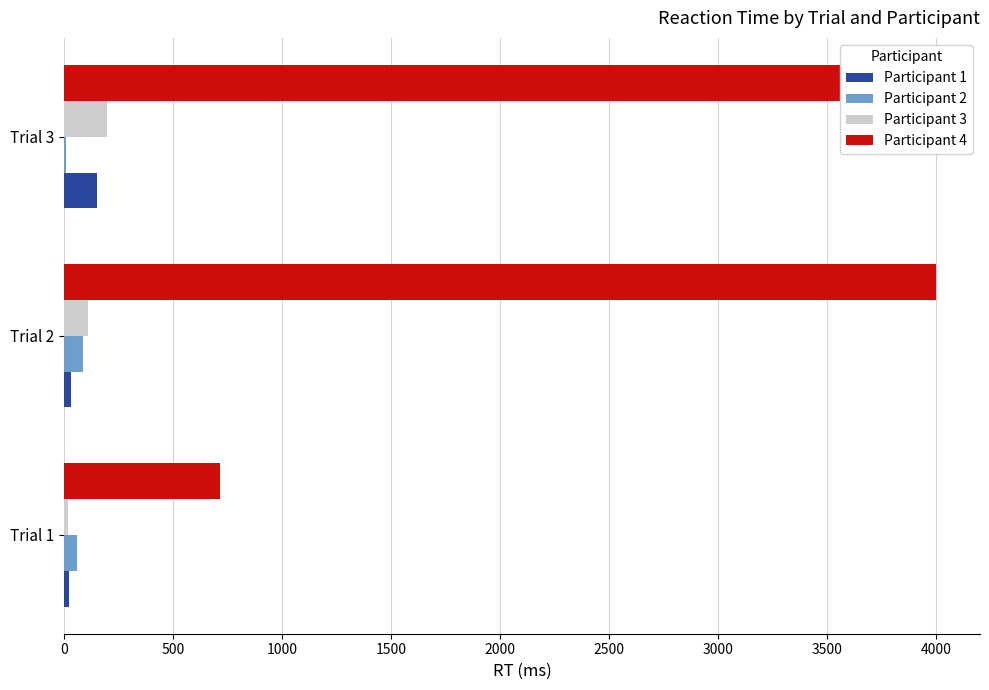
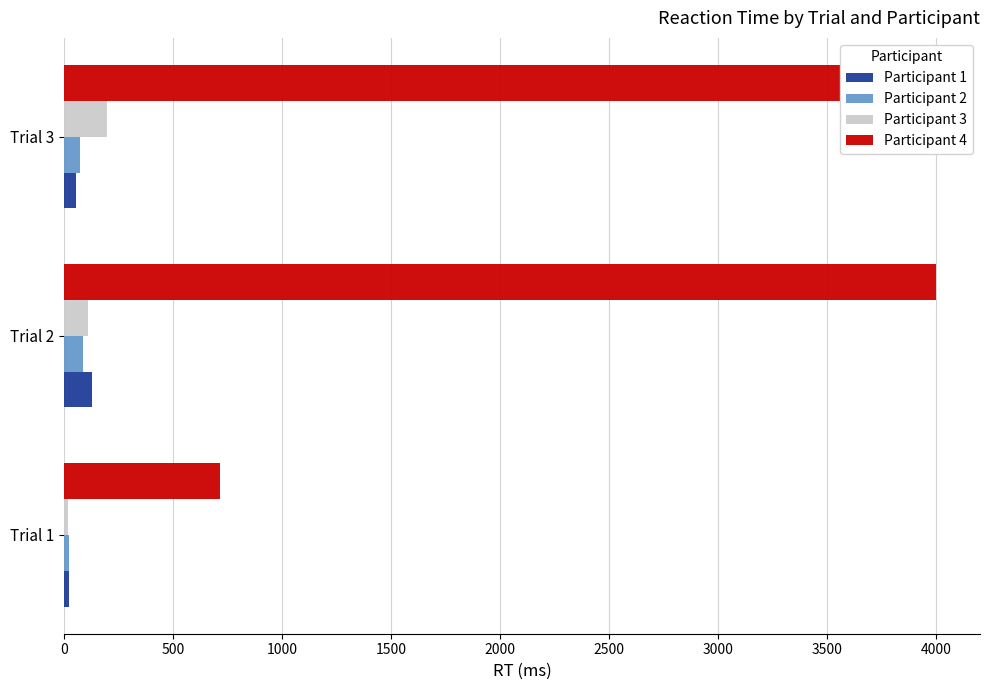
  {
    "Participant 1": {
-     "Trial 3": 150,
-     "Trial 2": 30,
+     "Trial 3": 60,
+     "Trial 2": 130,
      "Trial 1": 20
    },
    "Participant 2": {
-     "Trial 3": 10,
+     "Trial 3": 80,
      "Trial 2": 90,
-     "Trial 1": 60
+     "Trial 1": 20
    },
    "Participant 3": {
      "Trial 3": 200,
      "Trial 2": 110,
      "Trial 1": 20
    },
    "Participant 4": {
      "Trial 2": 4000,
      "Trial 1": 720
    }
  }
